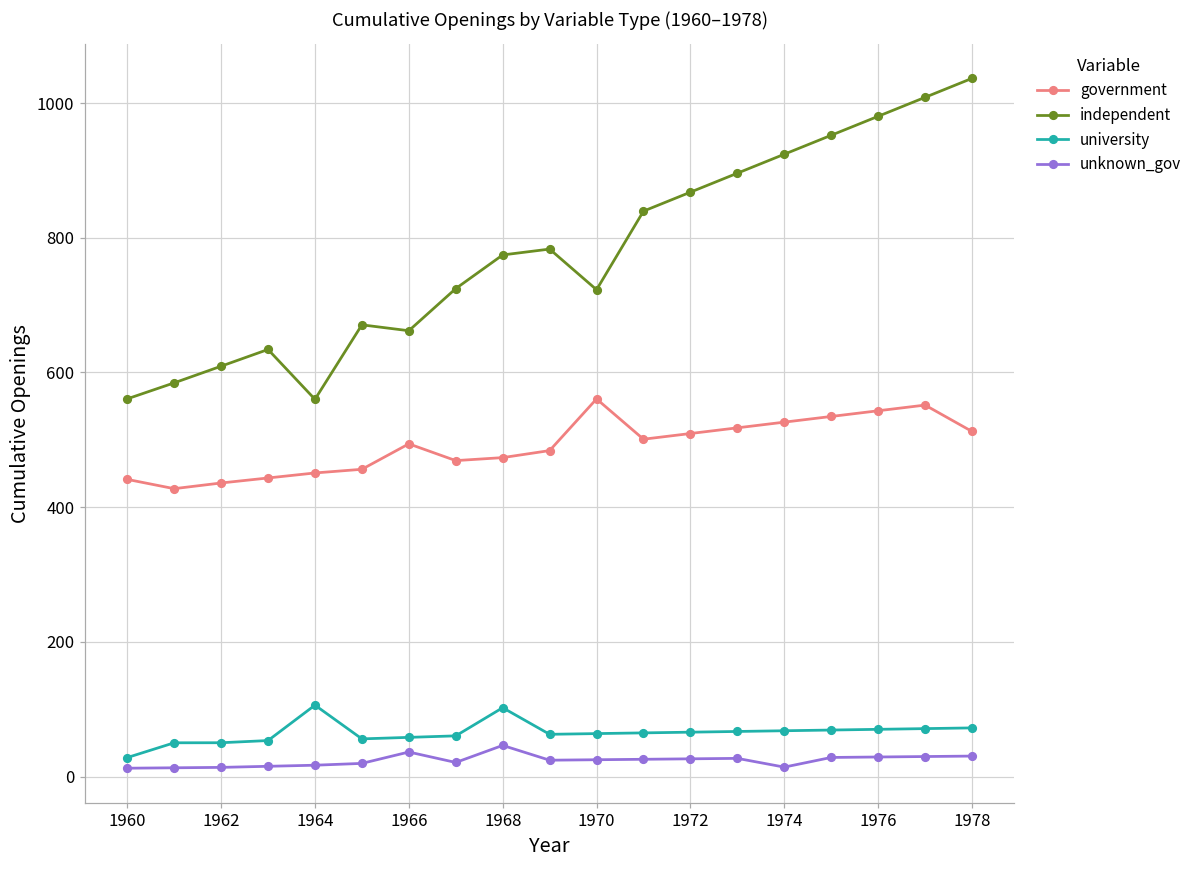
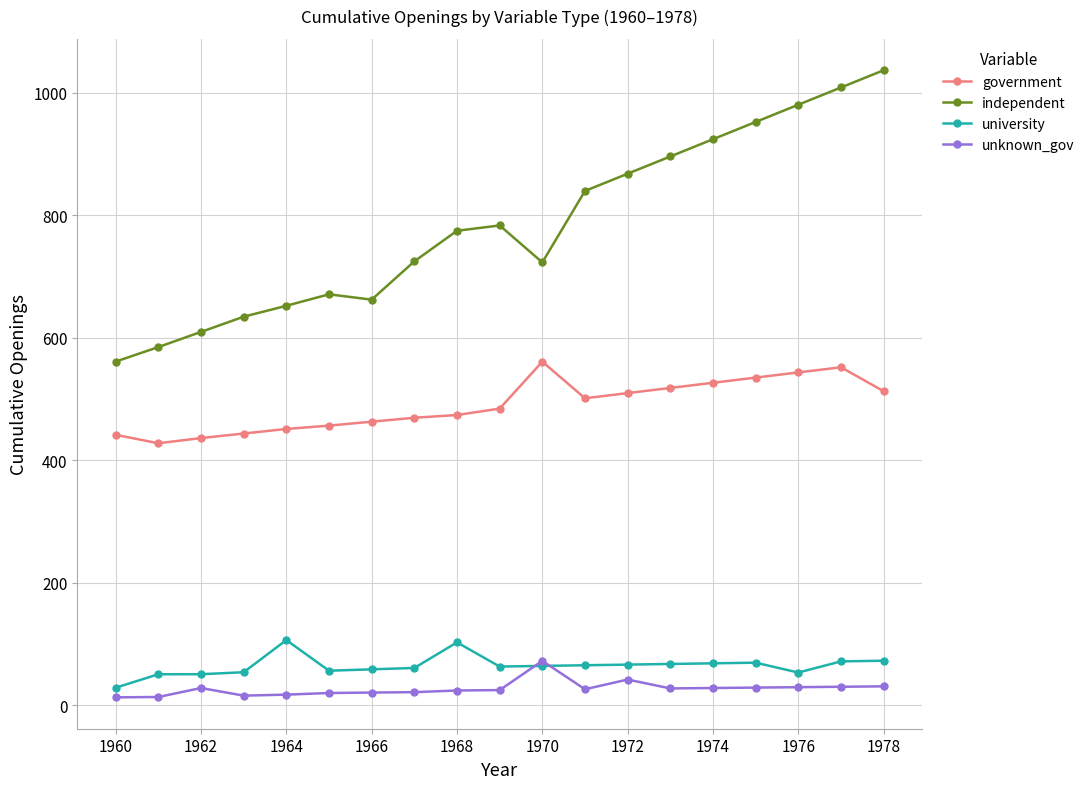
  {
    "government": {
      "1960": 440,
      "1962": 440,
      "1964": 450,
-     "1966": 490,
+     "1966": 460,
      "1968": 470,
      "1970": 560,
      "1972": 510,
      "1974": 530,
      "1976": 540,
      "1978": 510
    },
    "independent": {
      "1960": 560,
      "1962": 610,
-     "1964": 560,
+     "1964": 650,
      "1966": 660,
      "1968": 770,
      "1970": 720,
      "1972": 870,
      "1974": 920,
      "1976": 980,
      "1978": 1040
    },
    "university": {
      "1960": 30,
      "1962": 50,
      "1964": 110,
      "1966": 60,
      "1968": 100,
      "1970": 60,
      "1972": 70,
      "1974": 70,
-     "1976": 70,
+     "1976": 50,
      "1978": 70
    },
    "unknown_gov": {
      "1960": 10,
-     "1962": 10,
+     "1962": 30,
      "1964": 20,
-     "1966": 40,
-     "1968": 50,
-     "1970": 30,
-     "1972": 30,
-     "1974": 10,
+     "1966": 20,
+     "1968": 20,
+     "1970": 70,
+     "1972": 40,
+     "1974": 30,
      "1976": 30,
      "1978": 30
    }
  }
